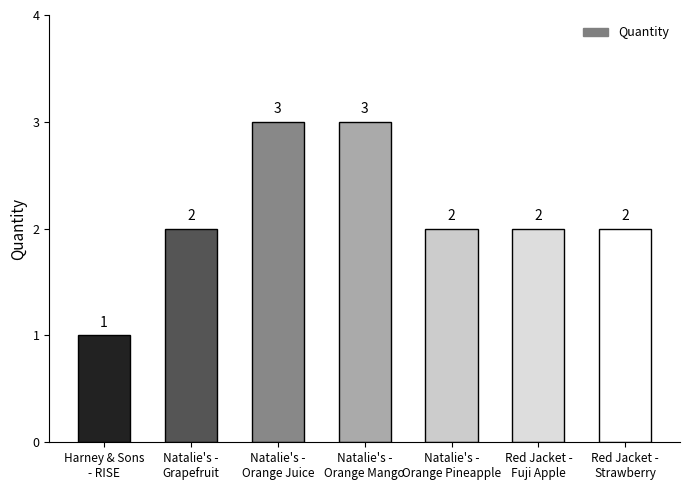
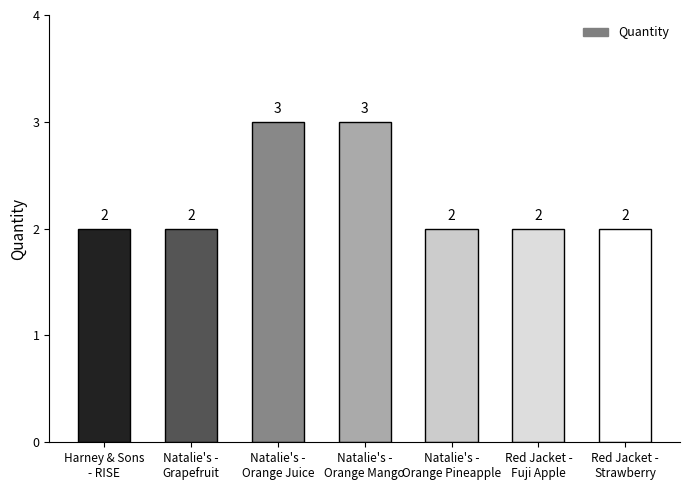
  {
-   "Harney & Sons - RISE": 1,
+   "Harney & Sons - RISE": 2,
    "Natalie's - Grapefruit": 2,
    "Natalie's - Orange Juice": 3,
    "Natalie's - Orange Mango": 3,
    "Natalie's - Orange Pineapple": 2,
    "Red Jacket - Fuji Apple": 2,
    "Red Jacket - Strawberry": 2
  }
